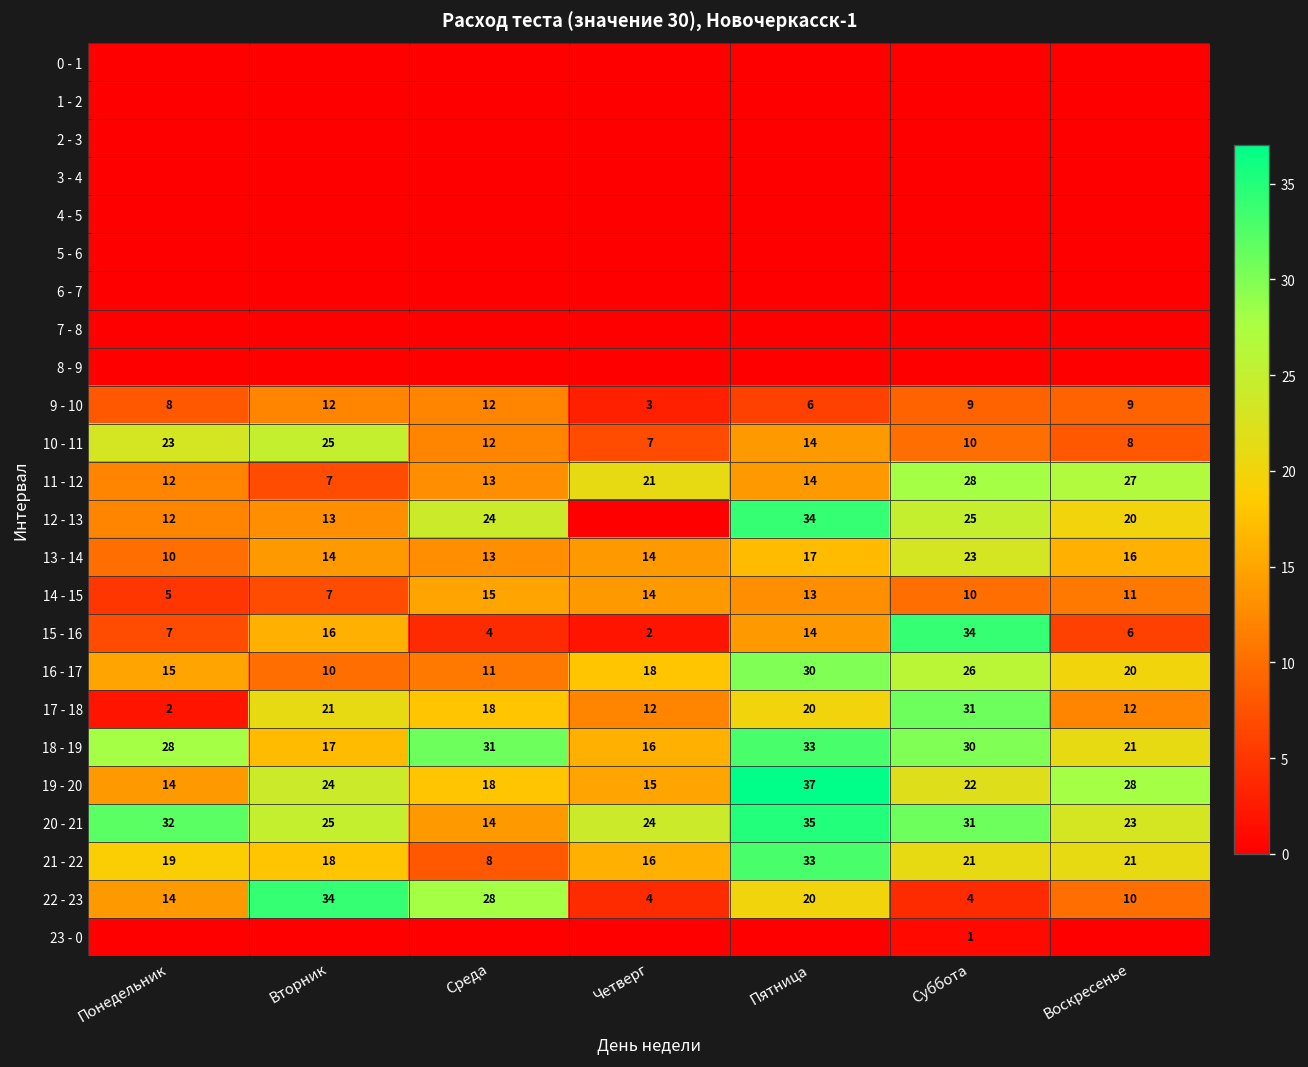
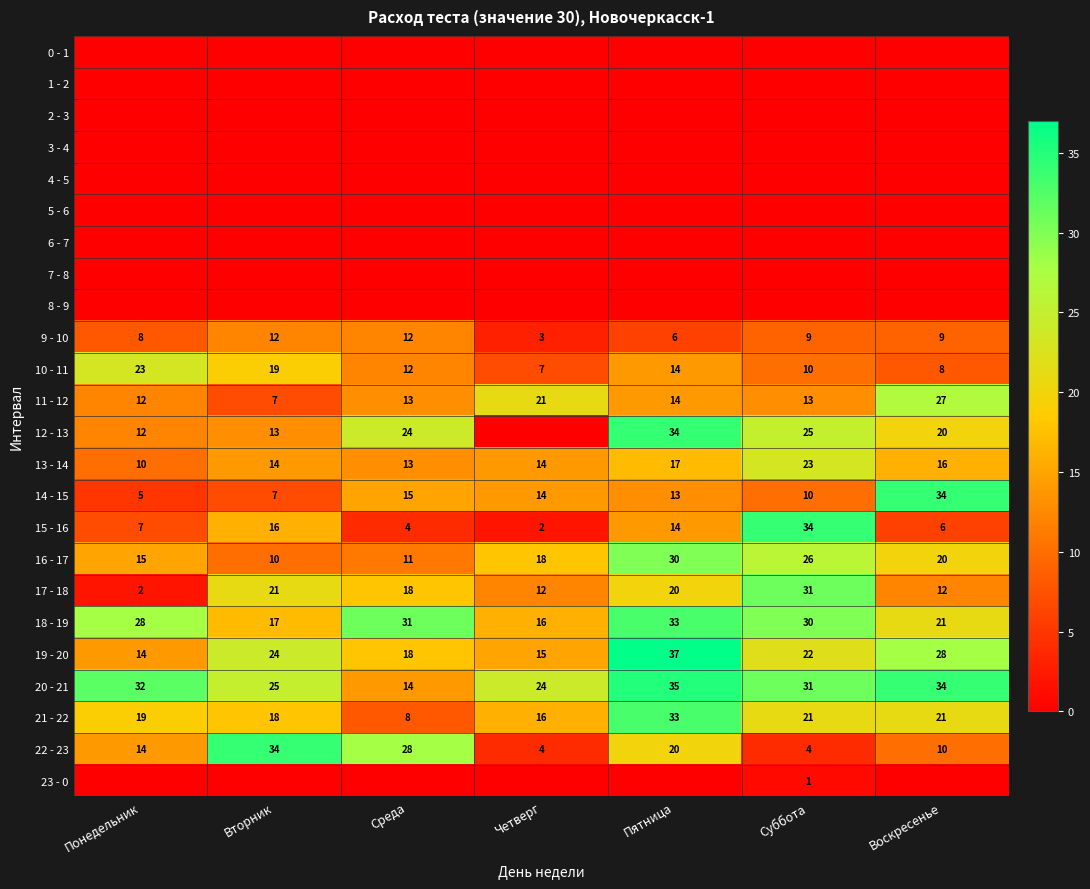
  {
    "9 - 10": {
      "Понедельник": 8,
      "Вторник": 12,
      "Среда": 12,
      "Четверг": 3,
      "Пятница": 6,
      "Суббота": 9,
      "Воскресенье": 9
    },
    "10 - 11": {
      "Понедельник": 23,
-     "Вторник": 25,
+     "Вторник": 19,
      "Среда": 12,
      "Четверг": 7,
      "Пятница": 14,
      "Суббота": 10,
      "Воскресенье": 8
    },
    "11 - 12": {
      "Понедельник": 12,
      "Вторник": 7,
      "Среда": 13,
      "Четверг": 21,
      "Пятница": 14,
-     "Суббота": 28,
+     "Суббота": 13,
      "Воскресенье": 27
    },
    "12 - 13": {
      "Понедельник": 12,
      "Вторник": 13,
      "Среда": 24,
      "Пятница": 34,
      "Суббота": 25,
      "Воскресенье": 20
    },
    "13 - 14": {
      "Понедельник": 10,
      "Вторник": 14,
      "Среда": 13,
      "Четверг": 14,
      "Пятница": 17,
      "Суббота": 23,
      "Воскресенье": 16
    },
    "14 - 15": {
      "Понедельник": 5,
      "Вторник": 7,
      "Среда": 15,
      "Четверг": 14,
      "Пятница": 13,
      "Суббота": 10,
-     "Воскресенье": 11
+     "Воскресенье": 34
    },
    "15 - 16": {
      "Понедельник": 7,
      "Вторник": 16,
      "Среда": 4,
      "Четверг": 2,
      "Пятница": 14,
      "Суббота": 34,
      "Воскресенье": 6
    },
    "16 - 17": {
      "Понедельник": 15,
      "Вторник": 10,
      "Среда": 11,
      "Четверг": 18,
      "Пятница": 30,
      "Суббота": 26,
      "Воскресенье": 20
    },
    "17 - 18": {
      "Понедельник": 2,
      "Вторник": 21,
      "Среда": 18,
      "Четверг": 12,
      "Пятница": 20,
      "Суббота": 31,
      "Воскресенье": 12
    },
    "18 - 19": {
      "Понедельник": 28,
      "Вторник": 17,
      "Среда": 31,
      "Четверг": 16,
      "Пятница": 33,
      "Суббота": 30,
      "Воскресенье": 21
    },
    "19 - 20": {
      "Понедельник": 14,
      "Вторник": 24,
      "Среда": 18,
      "Четверг": 15,
      "Пятница": 37,
      "Суббота": 22,
      "Воскресенье": 28
    },
    "20 - 21": {
      "Понедельник": 32,
      "Вторник": 25,
      "Среда": 14,
      "Четверг": 24,
      "Пятница": 35,
      "Суббота": 31,
-     "Воскресенье": 23
+     "Воскресенье": 34
    },
    "21 - 22": {
      "Понедельник": 19,
      "Вторник": 18,
      "Среда": 8,
      "Четверг": 16,
      "Пятница": 33,
      "Суббота": 21,
      "Воскресенье": 21
    },
    "22 - 23": {
      "Понедельник": 14,
      "Вторник": 34,
      "Среда": 28,
      "Четверг": 4,
      "Пятница": 20,
      "Суббота": 4,
      "Воскресенье": 10
    },
    "23 - 0": {
      "Суббота": 1
    }
  }
